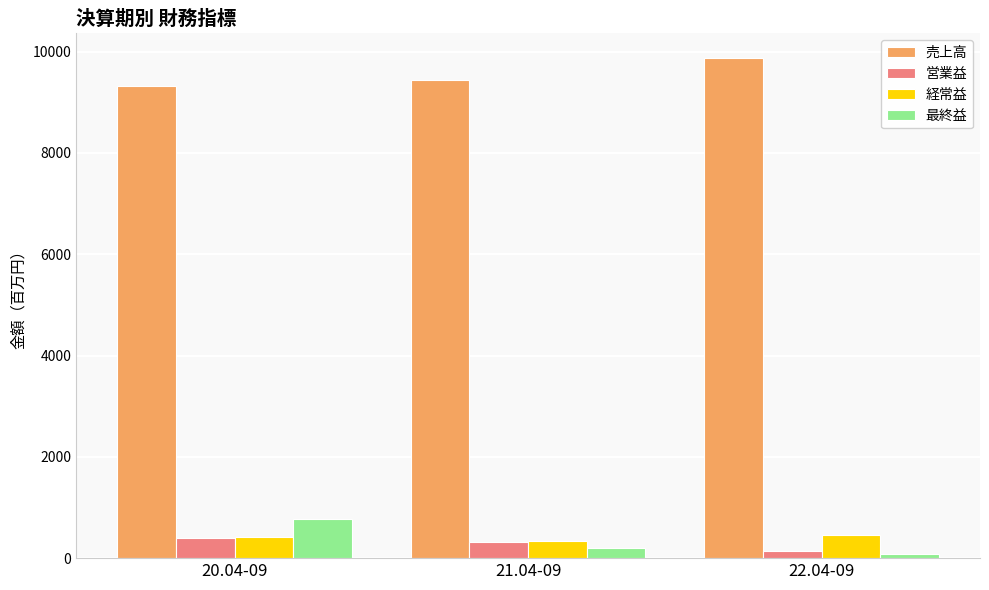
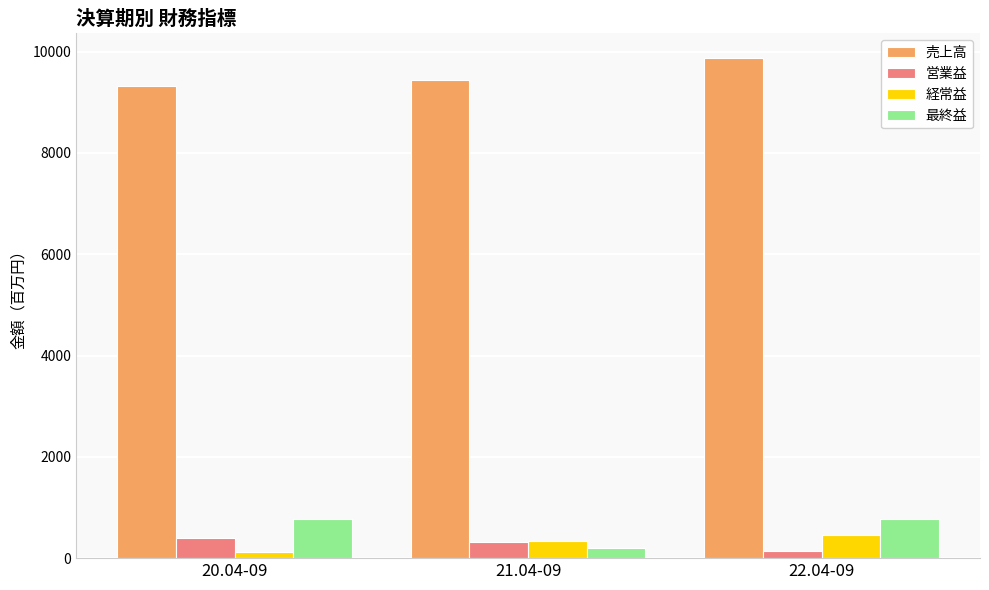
  {
    "経常益": {
-     "20.04-09": 400,
+     "20.04-09": 100,
      "21.04-09": 300,
      "22.04-09": 500
    },
    "最終益": {
      "20.04-09": 800,
      "21.04-09": 200,
-     "22.04-09": 100
+     "22.04-09": 800
    }
  }
